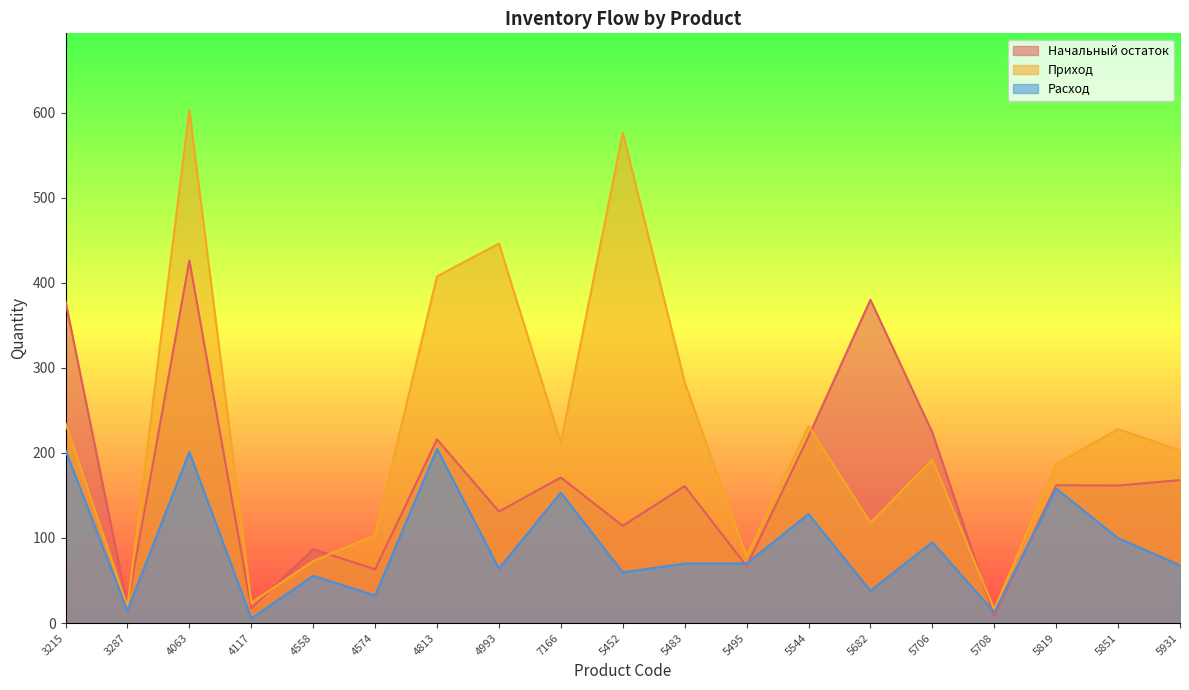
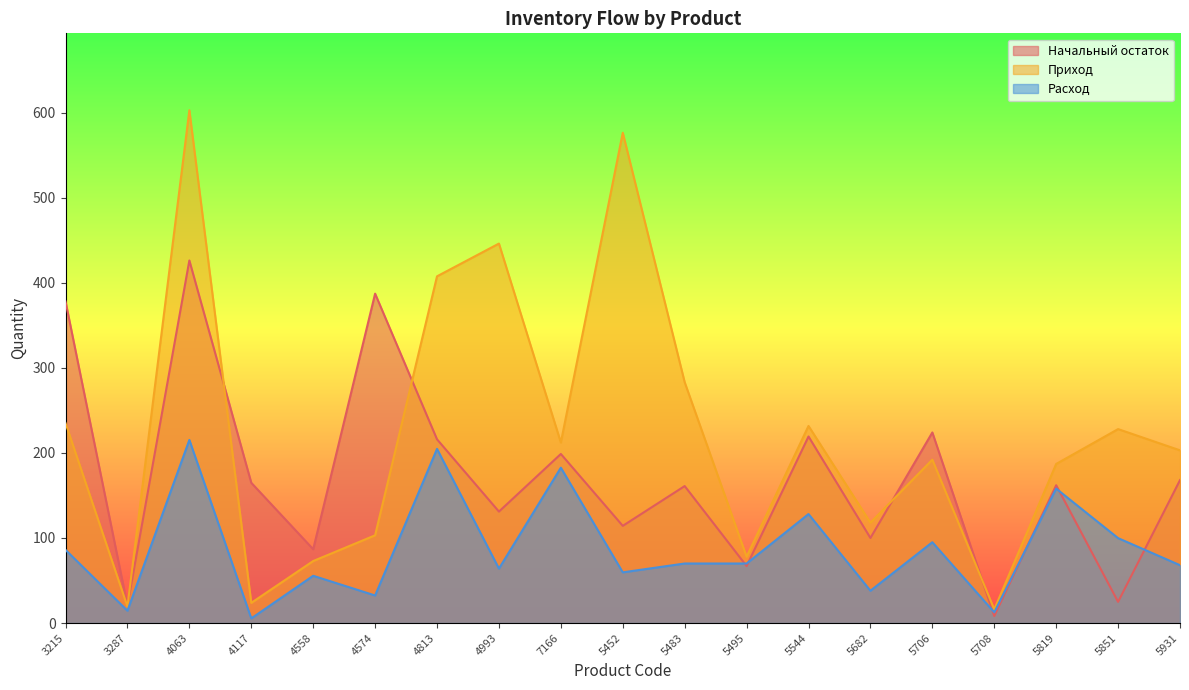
  {
    "Начальный остаток": {
      "3215": 380,
      "4063": 430,
-     "4117": 20,
+     "4117": 160,
      "4558": 90,
-     "4574": 60,
+     "4574": 390,
      "4813": 220,
      "4993": 130,
-     "7166": 170,
+     "7166": 200,
      "5452": 110,
      "5483": 160,
      "5495": 70,
      "5544": 220,
-     "5682": 380,
+     "5682": 100,
      "5706": 220,
      "5708": 10,
      "5819": 160,
-     "5851": 160,
+     "5851": 20,
      "5931": 170
    },
    "Приход": {
      "3215": 240,
      "4063": 600,
      "4117": 20,
      "4558": 70,
      "4574": 100,
      "4813": 410,
      "4993": 450,
      "7166": 210,
      "5452": 580,
      "5483": 280,
      "5495": 80,
      "5544": 230,
      "5682": 120,
      "5706": 190,
      "5708": 20,
      "5819": 190,
      "5851": 230,
      "5931": 200
    },
    "Расход": {
-     "3215": 200,
+     "3215": 90,
      "3287": 10,
-     "4063": 200,
+     "4063": 220,
      "4117": 10,
      "4558": 60,
      "4574": 30,
      "4813": 200,
      "4993": 60,
-     "7166": 150,
+     "7166": 180,
      "5452": 60,
      "5483": 70,
      "5495": 70,
      "5544": 130,
      "5682": 40,
      "5706": 100,
      "5708": 10,
      "5819": 160,
      "5851": 100,
      "5931": 70
    }
  }
